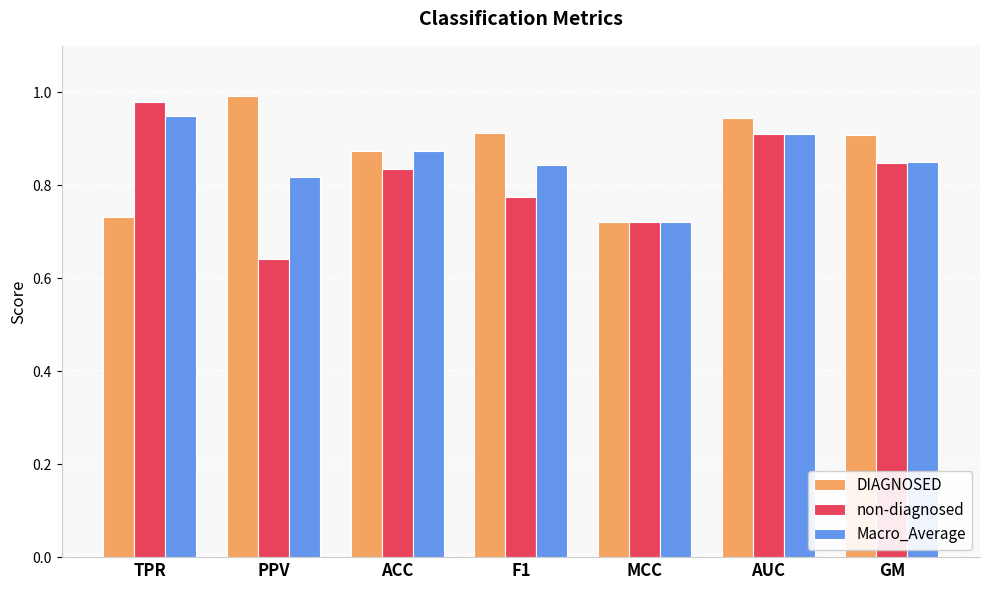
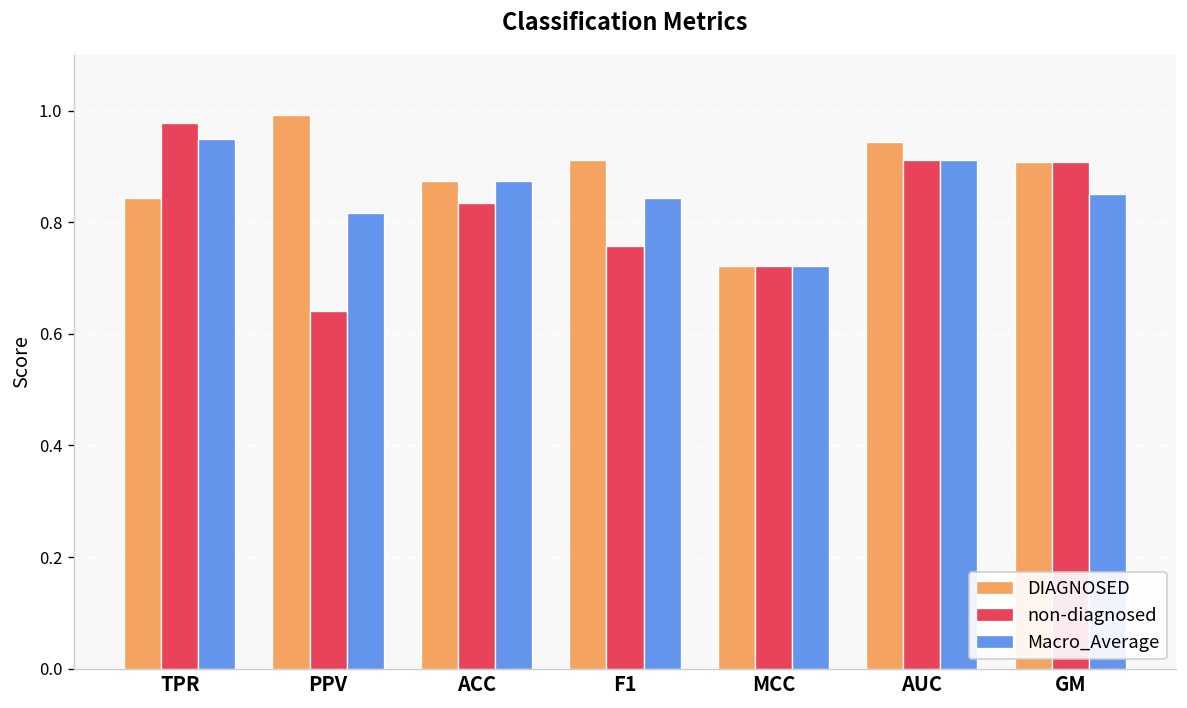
  {
    "DIAGNOSED": {
-     "TPR": 0.73,
+     "TPR": 0.84,
      "PPV": 0.99,
      "ACC": 0.87,
      "F1": 0.91,
      "MCC": 0.72,
      "AUC": 0.94,
      "GM": 0.91
    },
    "non-diagnosed": {
      "TPR": 0.98,
      "PPV": 0.64,
      "ACC": 0.83,
-     "F1": 0.77,
+     "F1": 0.76,
      "MCC": 0.72,
      "AUC": 0.91,
-     "GM": 0.85
+     "GM": 0.91
    },
    "Macro_Average": {
      "TPR": 0.95,
      "PPV": 0.82,
      "ACC": 0.87,
      "F1": 0.84,
      "MCC": 0.72,
      "AUC": 0.91,
      "GM": 0.85
    }
  }
